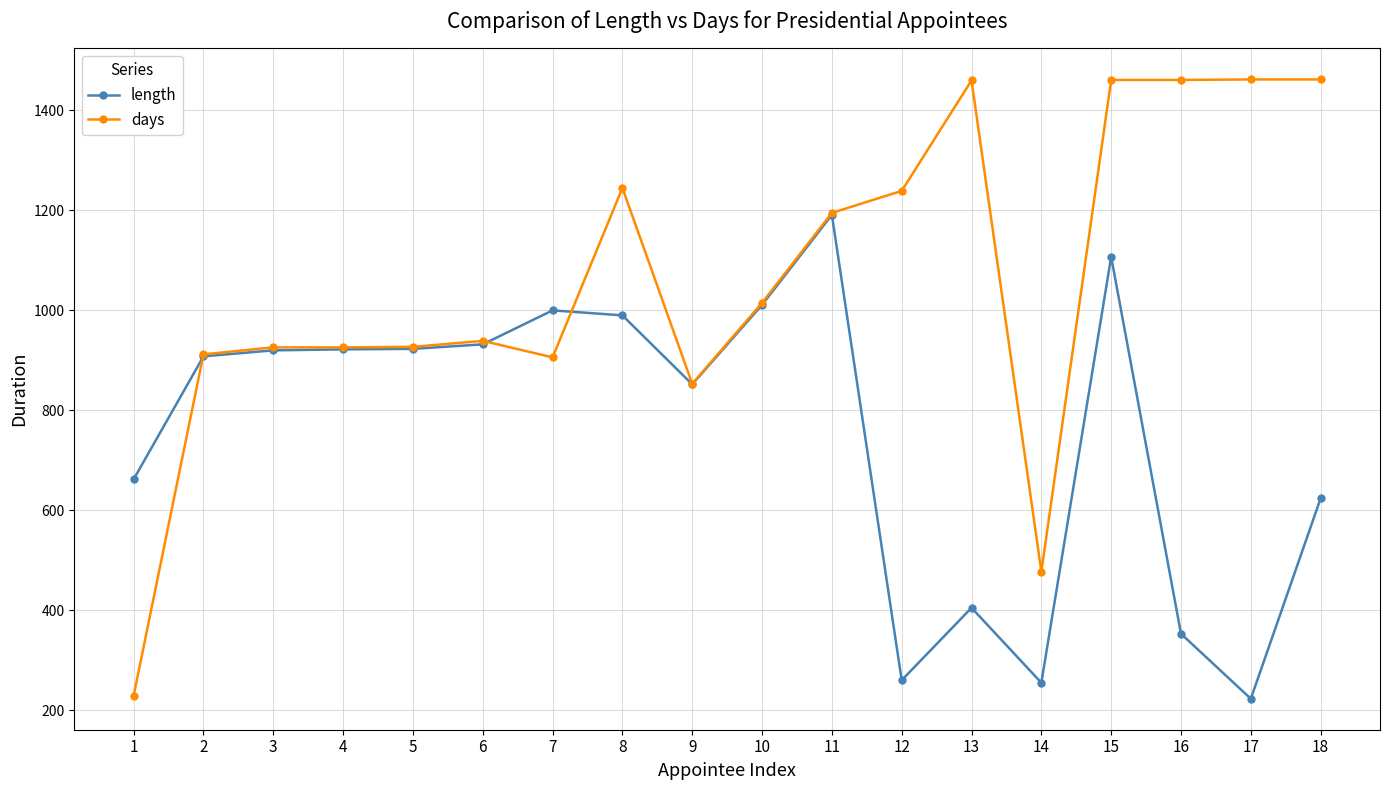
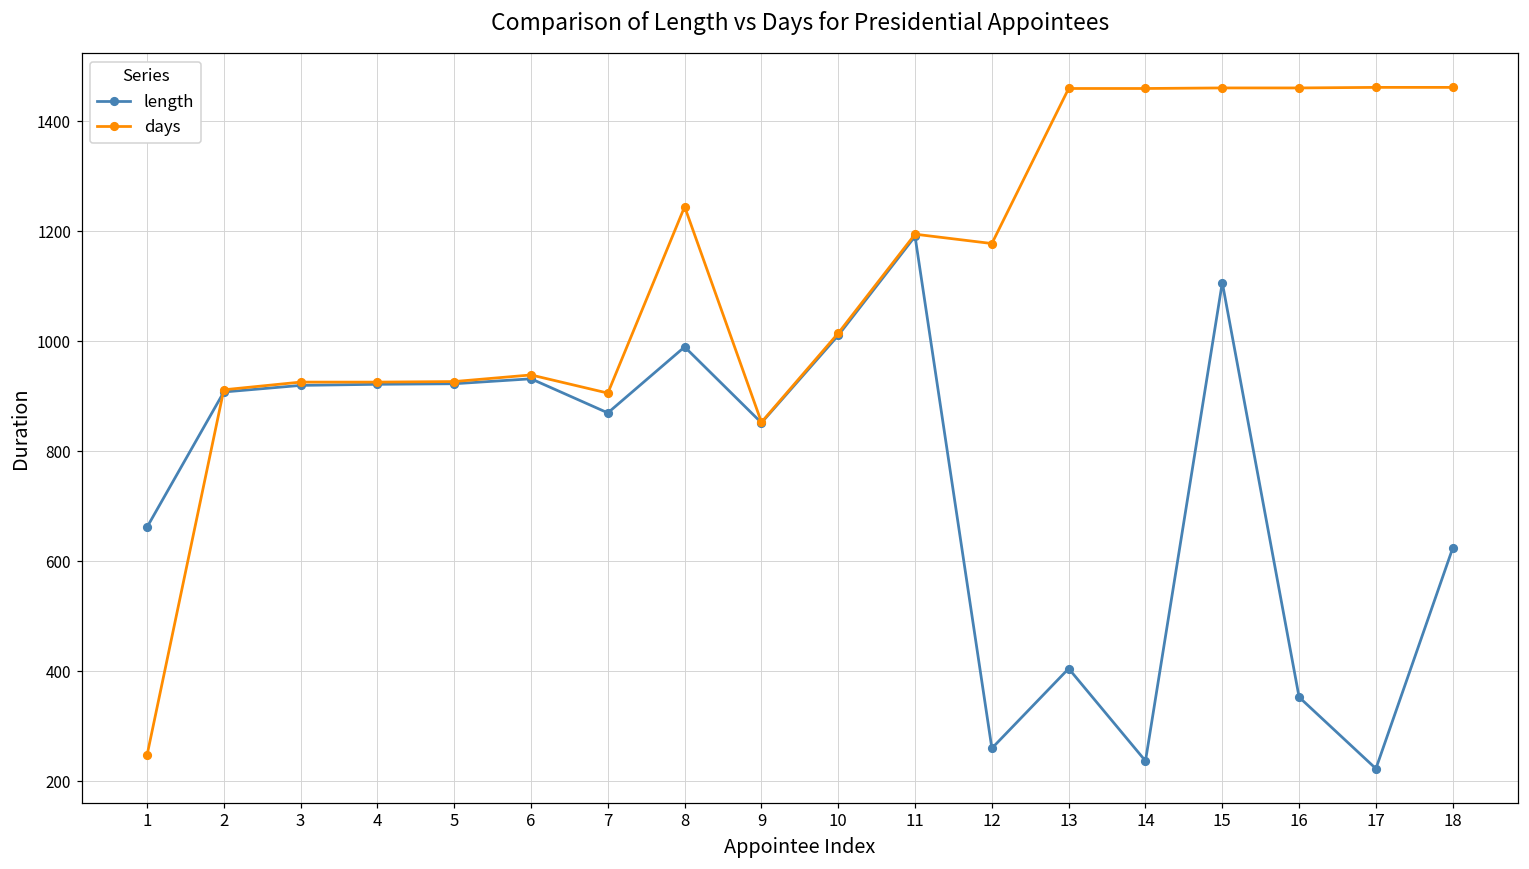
  {
    "length": {
      "1": 660,
      "3": 920,
      "6": 930,
-     "7": 1000,
+     "7": 870,
      "8": 990,
      "12": 260,
      "13": 410,
-     "14": 260,
+     "14": 240,
      "15": 1110,
      "16": 350,
      "17": 220,
      "18": 620
    },
    "days": {
-     "1": 230,
+     "1": 250,
      "3": 930,
      "6": 940,
      "7": 910,
      "8": 1250,
-     "12": 1240,
+     "12": 1180,
      "13": 1460,
-     "14": 480,
+     "14": 1460,
      "15": 1460,
      "16": 1460,
      "17": 1460,
      "18": 1460
    }
  }
